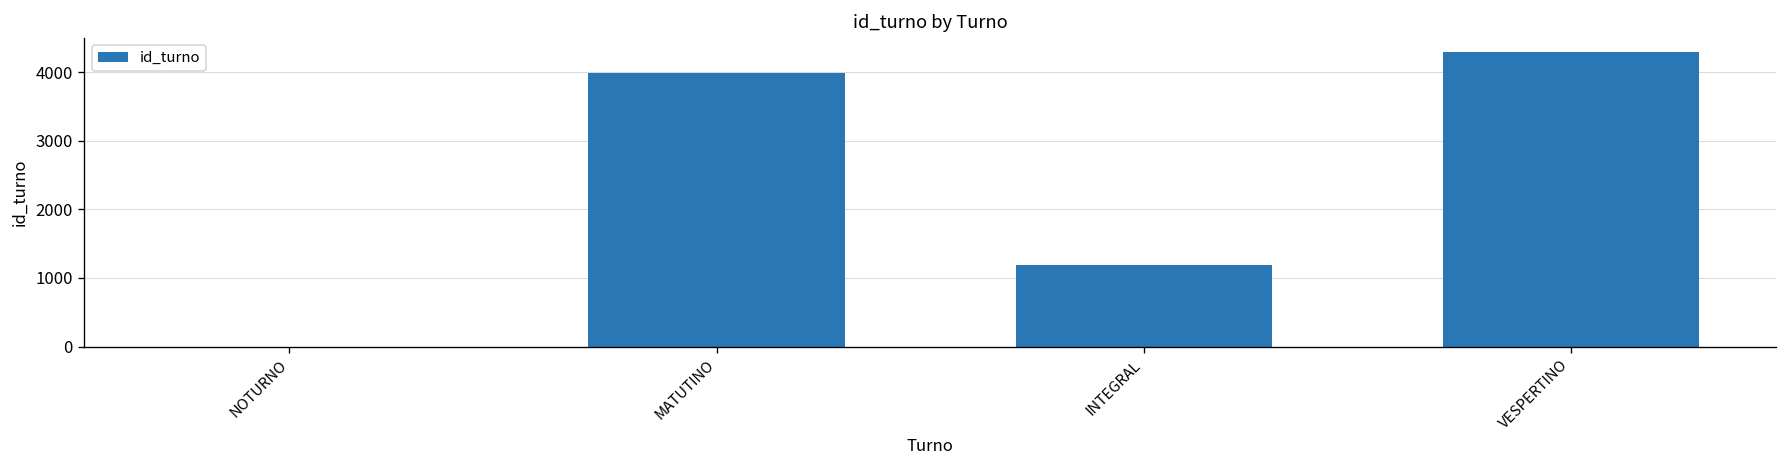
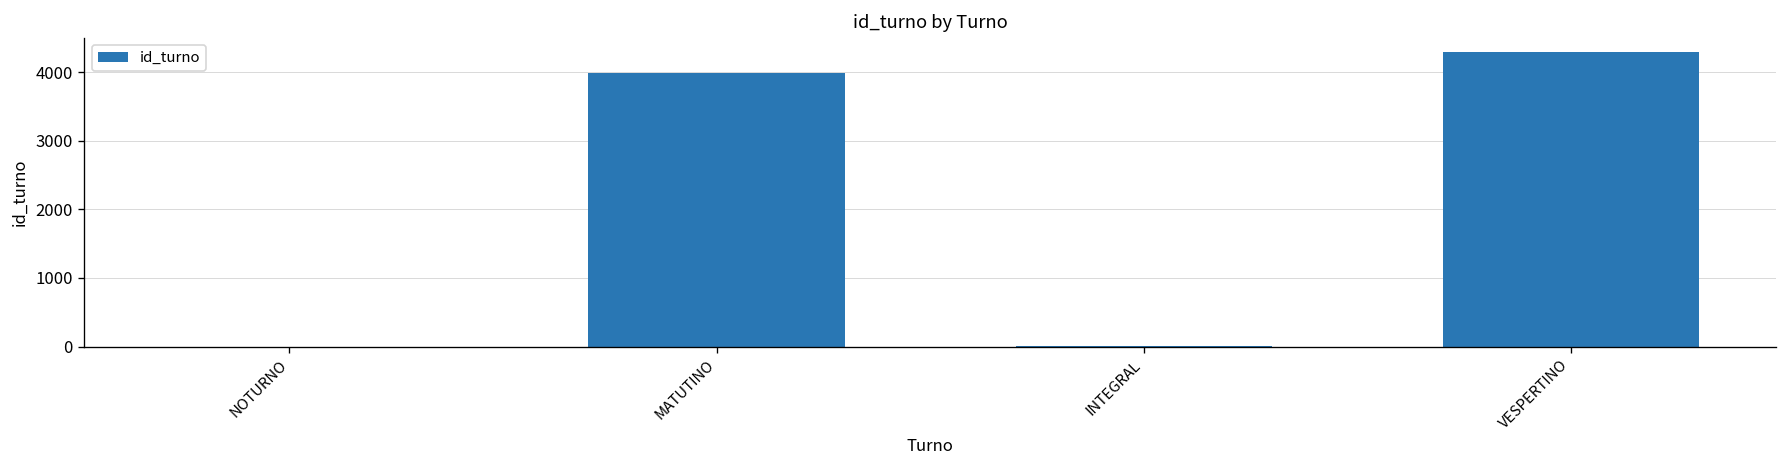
  {
    "NOTURNO": 0,
    "MATUTINO": 4000,
-   "INTEGRAL": 1200,
+   "INTEGRAL": 0,
    "VESPERTINO": 4300
  }
